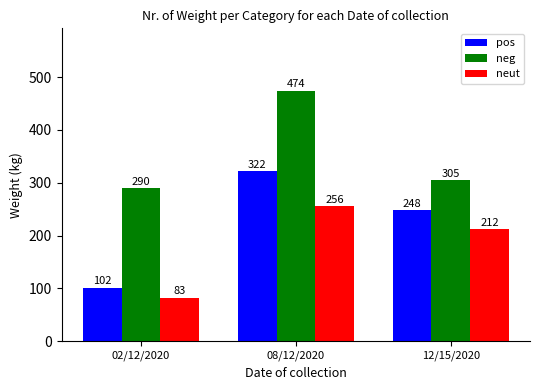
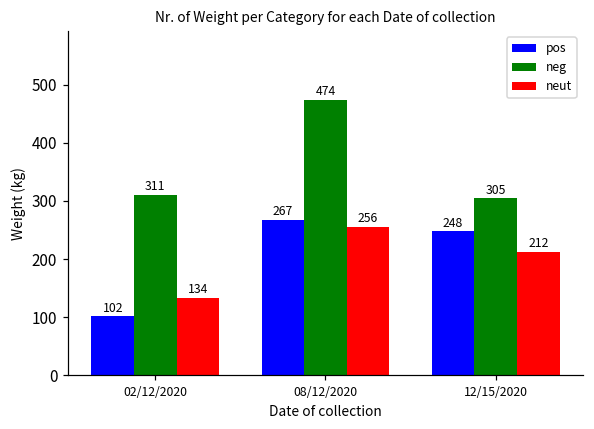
  {
    "pos": {
      "02/12/2020": 102,
-     "08/12/2020": 322,
+     "08/12/2020": 267,
      "12/15/2020": 248
    },
    "neg": {
-     "02/12/2020": 290,
+     "02/12/2020": 311,
      "08/12/2020": 474,
      "12/15/2020": 305
    },
    "neut": {
-     "02/12/2020": 83,
+     "02/12/2020": 134,
      "08/12/2020": 256,
      "12/15/2020": 212
    }
  }
